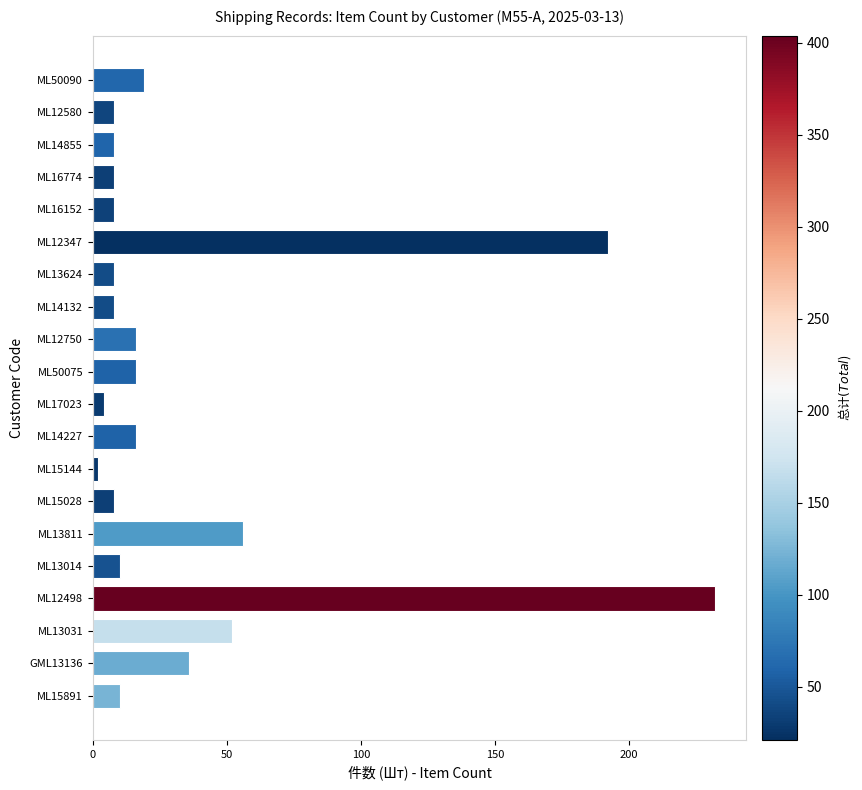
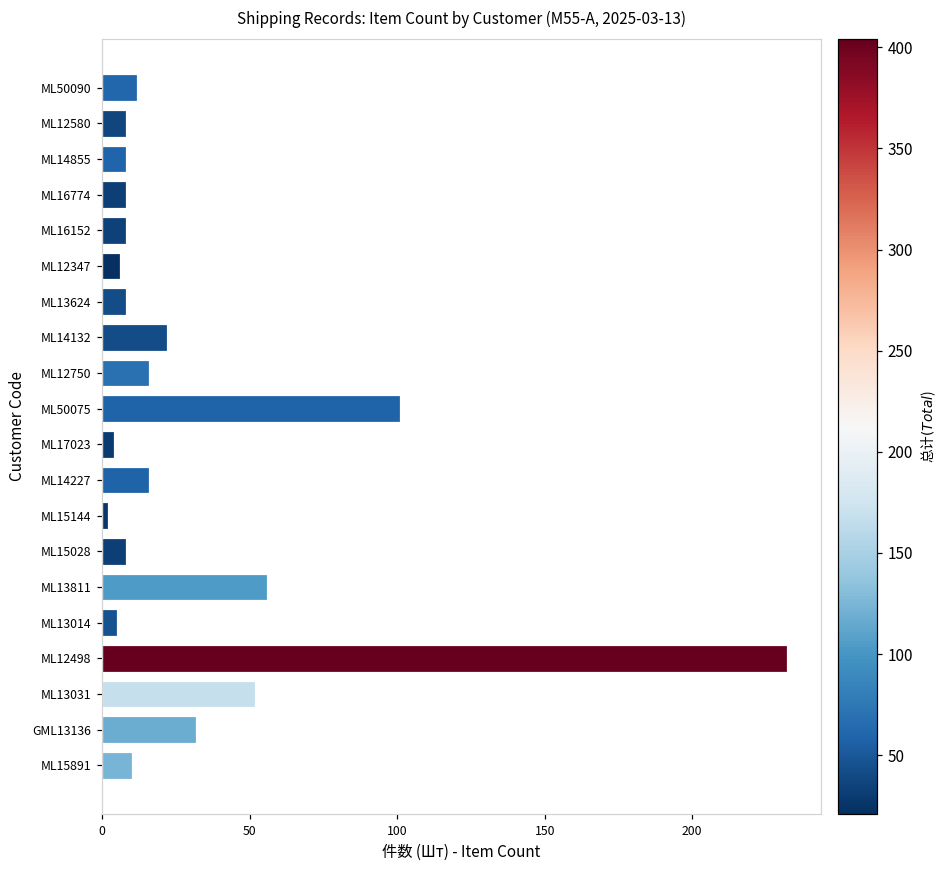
  {
-   "ML50090": 19,
+   "ML50090": 12,
    "ML12580": 8,
    "ML14855": 8,
    "ML16774": 8,
    "ML16152": 8,
-   "ML12347": 192,
+   "ML12347": 6,
    "ML13624": 8,
-   "ML14132": 8,
+   "ML14132": 22,
    "ML12750": 16,
-   "ML50075": 16,
+   "ML50075": 101,
    "ML17023": 4,
    "ML14227": 16,
    "ML15144": 2,
    "ML15028": 8,
    "ML13811": 56,
-   "ML13014": 10,
+   "ML13014": 5,
    "ML12498": 232,
    "ML13031": 52,
-   "GML13136": 36,
+   "GML13136": 32,
    "ML15891": 10
  }
